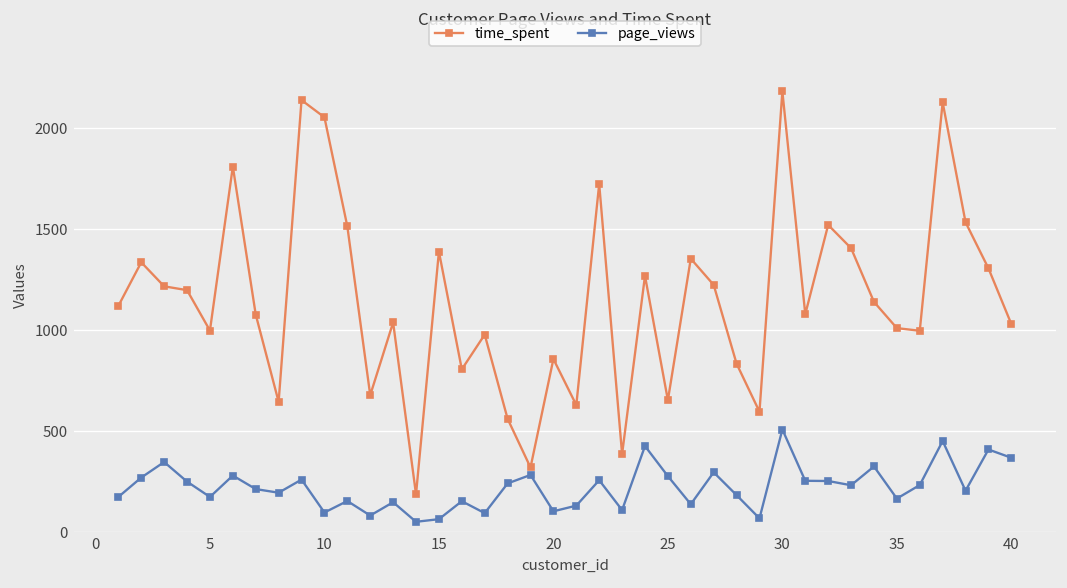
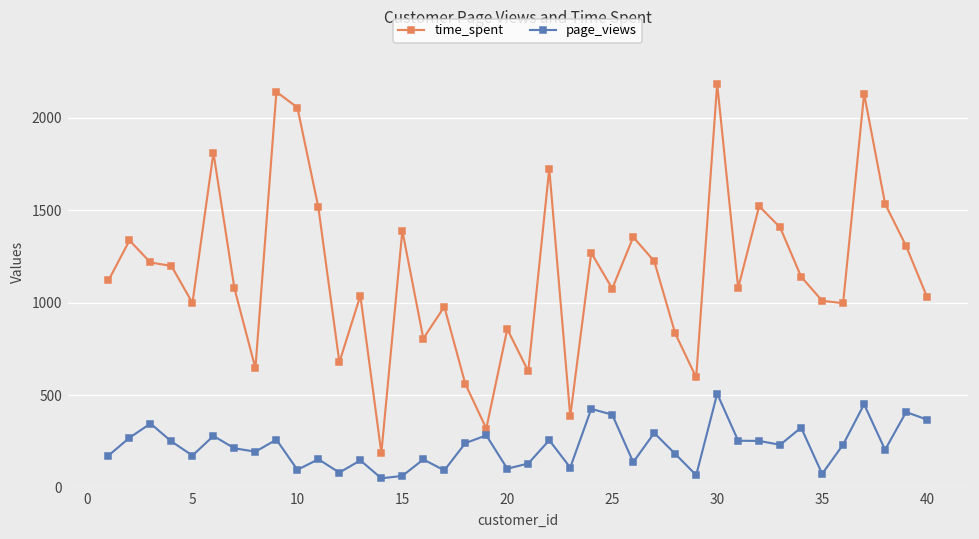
  {
    "time_spent": {
      "5": 1000,
      "10": 2060,
      "15": 1390,
      "20": 860,
-     "25": 650,
+     "25": 1080,
      "30": 2180,
      "35": 1010,
      "40": 1030
    },
    "page_views": {
      "5": 180,
      "10": 100,
      "15": 70,
      "20": 100,
-     "25": 280,
+     "25": 400,
      "30": 510,
-     "35": 170,
+     "35": 80,
      "40": 370
    }
  }
